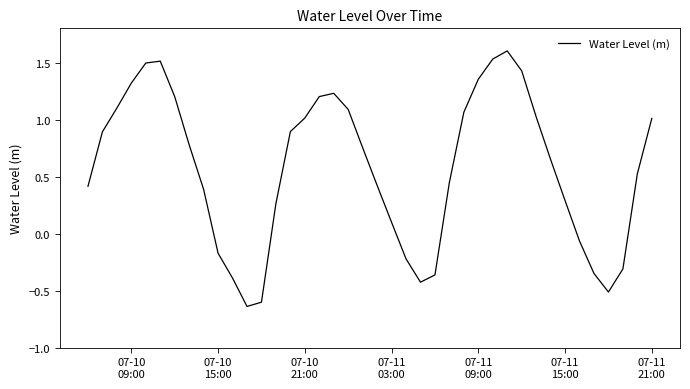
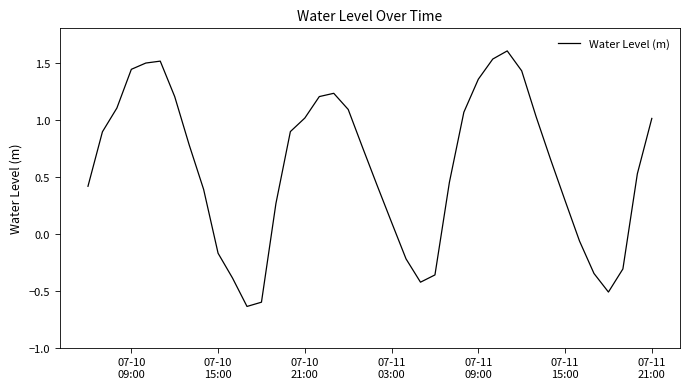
  {
-   "07-10 09:00": 1.32,
+   "07-10 09:00": 1.44,
    "07-10 15:00": -0.17,
    "07-10 21:00": 1.01,
    "07-11 03:00": 0.10,
    "07-11 09:00": 1.35,
    "07-11 15:00": 0.29,
    "07-11 21:00": 1.01
  }
